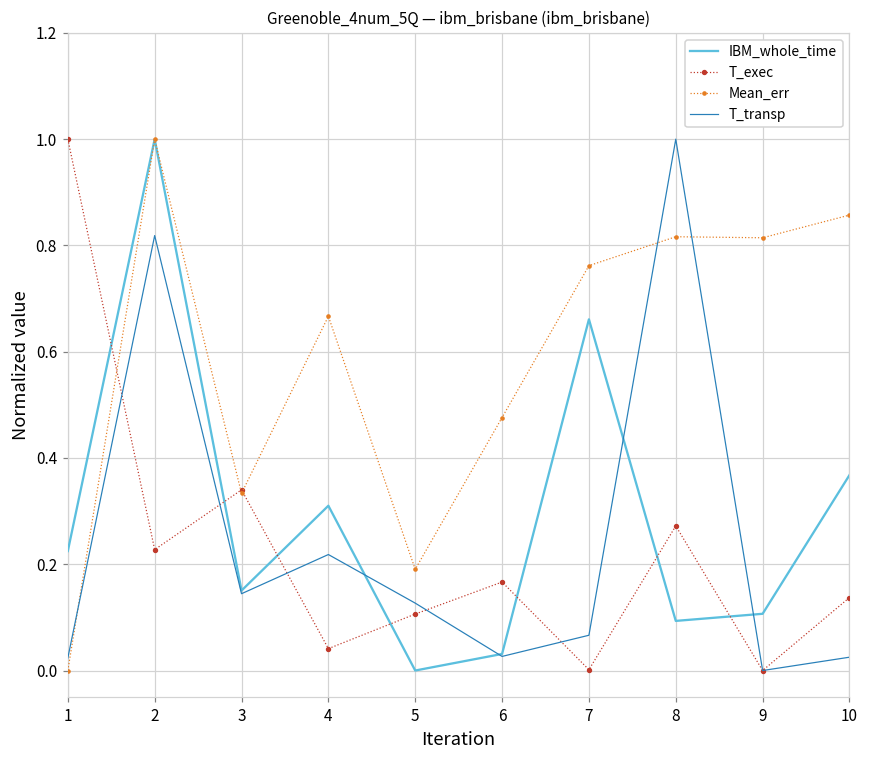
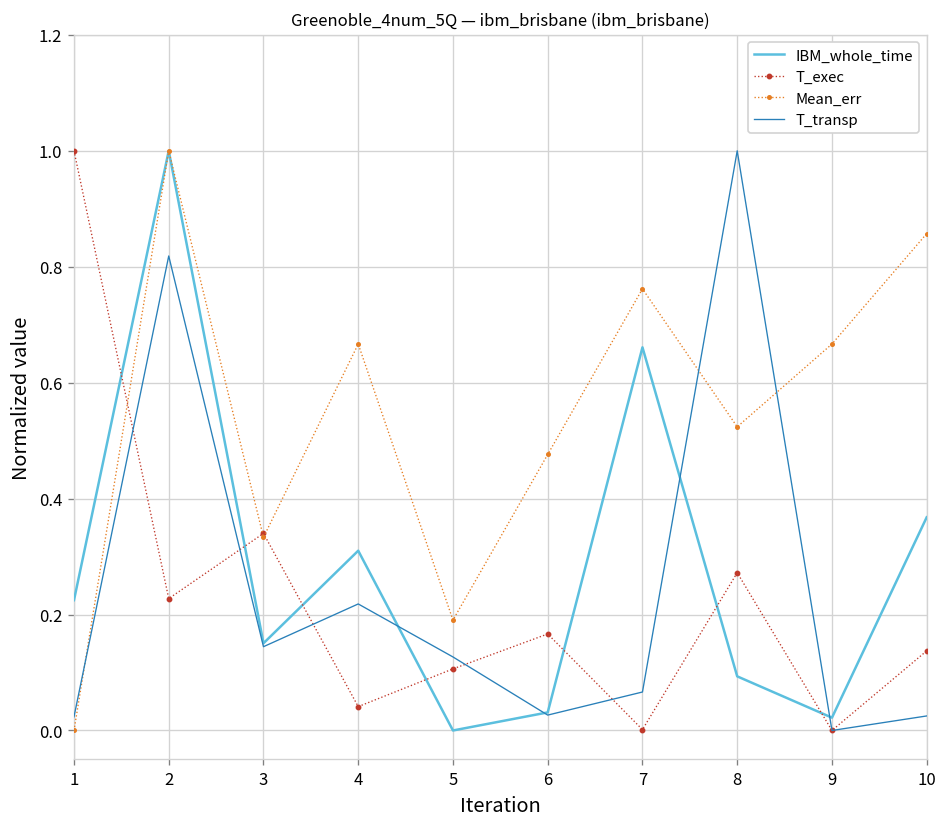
  {
    "IBM_whole_time": {
      "1": 0.22,
      "3": 0.15,
      "4": 0.31,
      "5": 0.00,
      "7": 0.66,
      "8": 0.09,
-     "9": 0.11,
+     "9": 0.02,
      "10": 0.37
    },
    "T_exec": {
      "1": 1.00,
      "2": 0.23,
      "3": 0.34,
      "4": 0.04,
      "5": 0.11,
      "6": 0.17,
      "7": 0.00,
      "8": 0.27,
      "10": 0.14
    },
    "Mean_err": {
      "1": 0.00,
      "3": 0.33,
      "4": 0.67,
      "5": 0.19,
      "6": 0.48,
      "7": 0.76,
-     "8": 0.82,
-     "9": 0.81,
+     "8": 0.52,
+     "9": 0.67,
      "10": 0.86
    },
    "T_transp": {
      "1": 0.02,
      "2": 0.82,
      "3": 0.14,
      "4": 0.22,
      "5": 0.13,
      "7": 0.07,
      "8": 1.00,
      "10": 0.03
    }
  }
